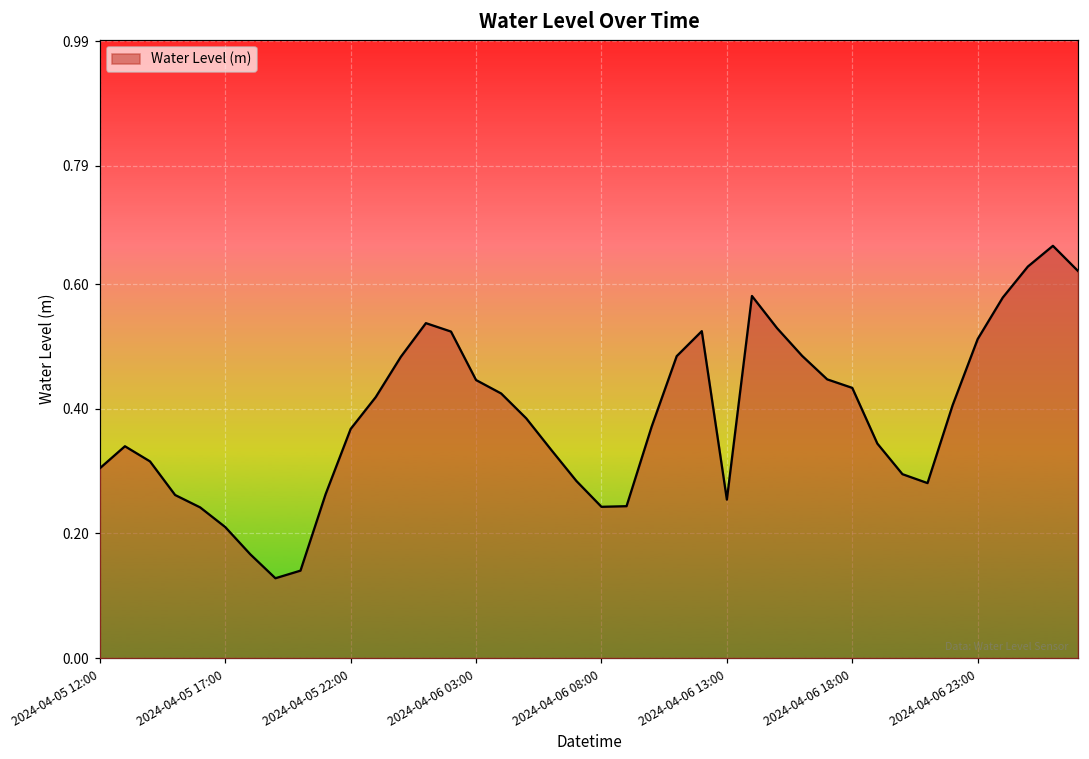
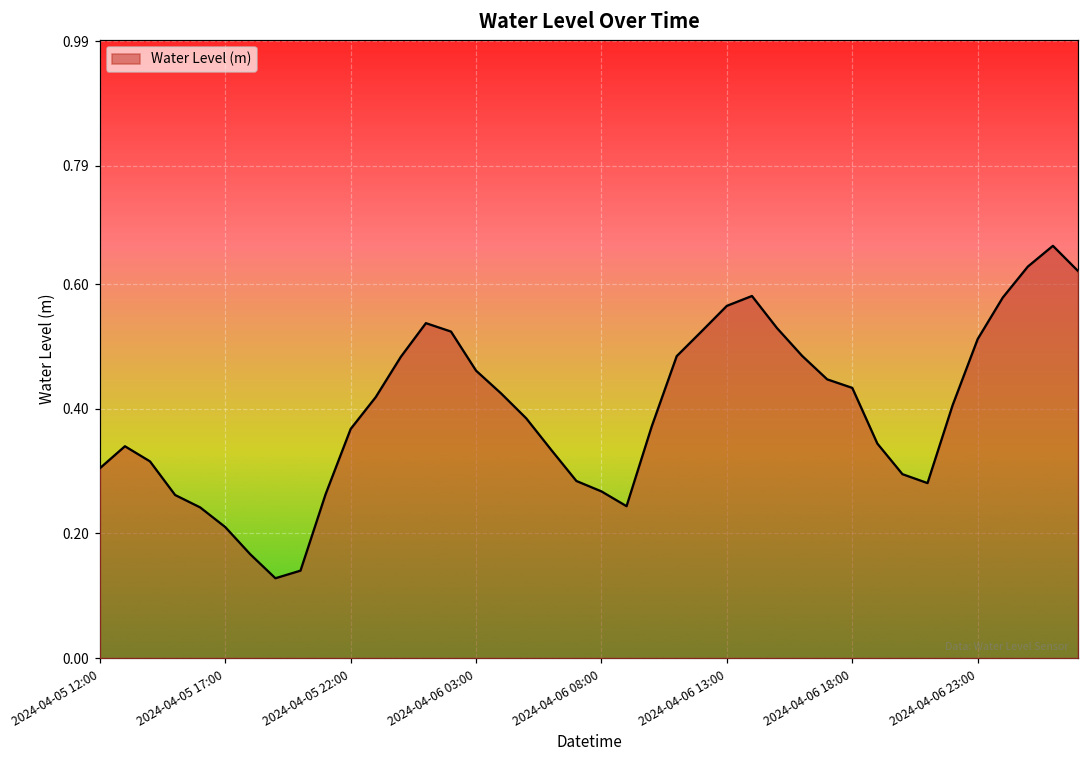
  {
    "2024-04-05 12:00": 0.30,
    "2024-04-05 17:00": 0.21,
    "2024-04-05 22:00": 0.37,
-   "2024-04-06 03:00": 0.45,
-   "2024-04-06 08:00": 0.24,
-   "2024-04-06 13:00": 0.25,
+   "2024-04-06 03:00": 0.46,
+   "2024-04-06 08:00": 0.27,
+   "2024-04-06 13:00": 0.57,
    "2024-04-06 18:00": 0.43,
    "2024-04-06 23:00": 0.51
  }
